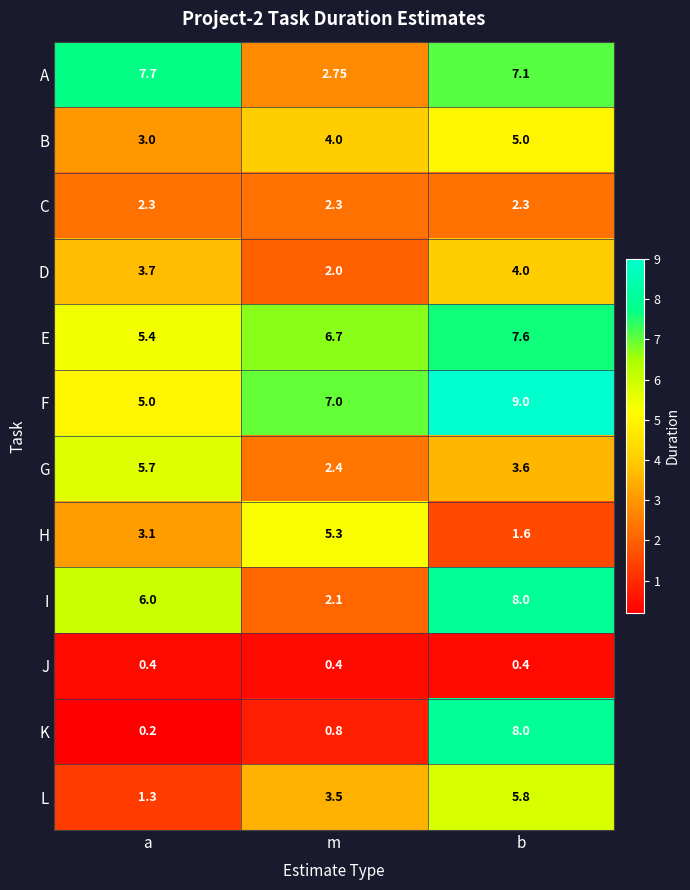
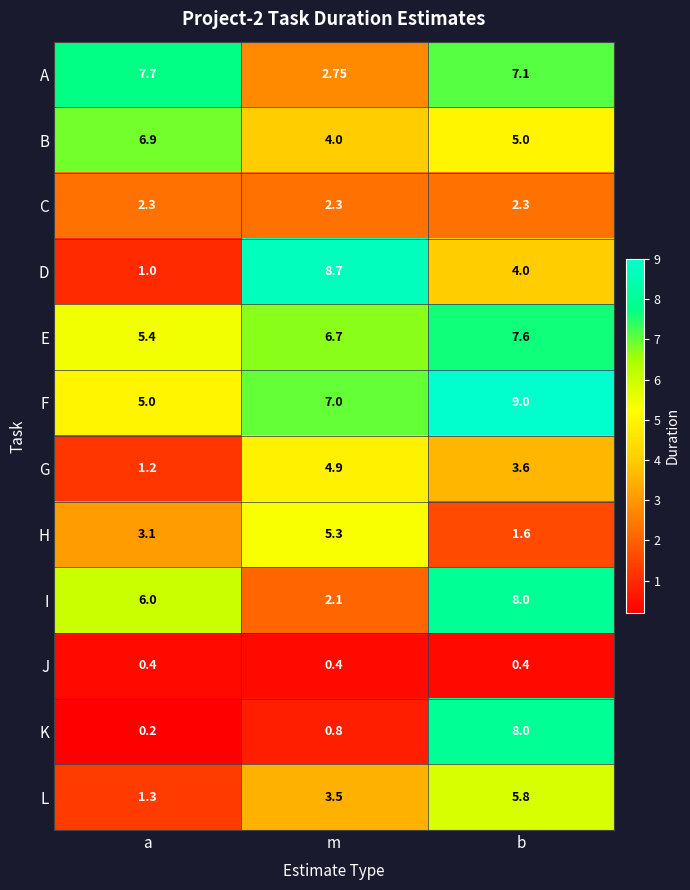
  {
    "A": {
      "a": 7.7,
      "m": 2.75,
      "b": 7.1
    },
    "B": {
-     "a": 3.0,
+     "a": 6.9,
      "m": 4.0,
      "b": 5.0
    },
    "C": {
      "a": 2.3,
      "m": 2.3,
      "b": 2.3
    },
    "D": {
-     "a": 3.7,
-     "m": 2.0,
+     "a": 1.0,
+     "m": 8.7,
      "b": 4.0
    },
    "E": {
      "a": 5.4,
      "m": 6.7,
      "b": 7.6
    },
    "F": {
      "a": 5.0,
      "m": 7.0,
      "b": 9.0
    },
    "G": {
-     "a": 5.7,
-     "m": 2.4,
+     "a": 1.2,
+     "m": 4.9,
      "b": 3.6
    },
    "H": {
      "a": 3.1,
      "m": 5.3,
      "b": 1.6
    },
    "I": {
      "a": 6.0,
      "m": 2.1,
      "b": 8.0
    },
    "J": {
      "a": 0.4,
      "m": 0.4,
      "b": 0.4
    },
    "K": {
      "a": 0.2,
      "m": 0.8,
      "b": 8.0
    },
    "L": {
      "a": 1.3,
      "m": 3.5,
      "b": 5.8
    }
  }
